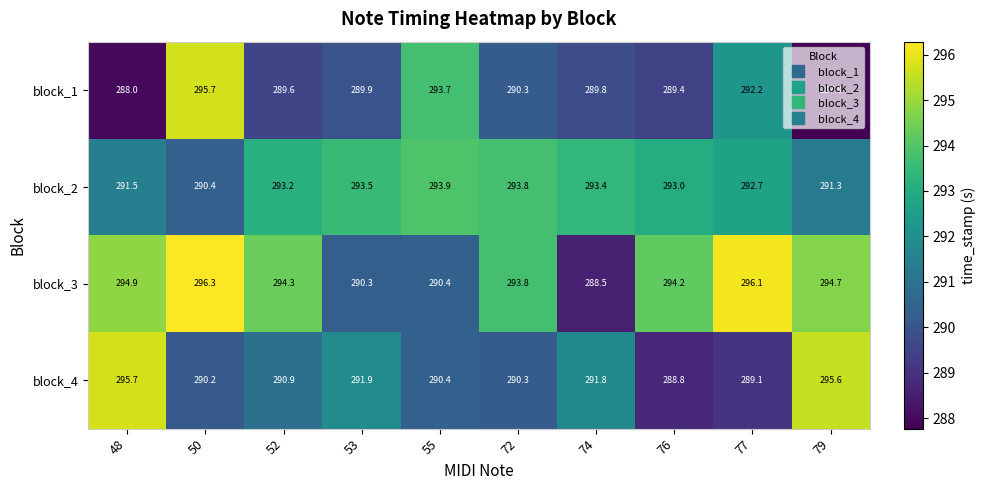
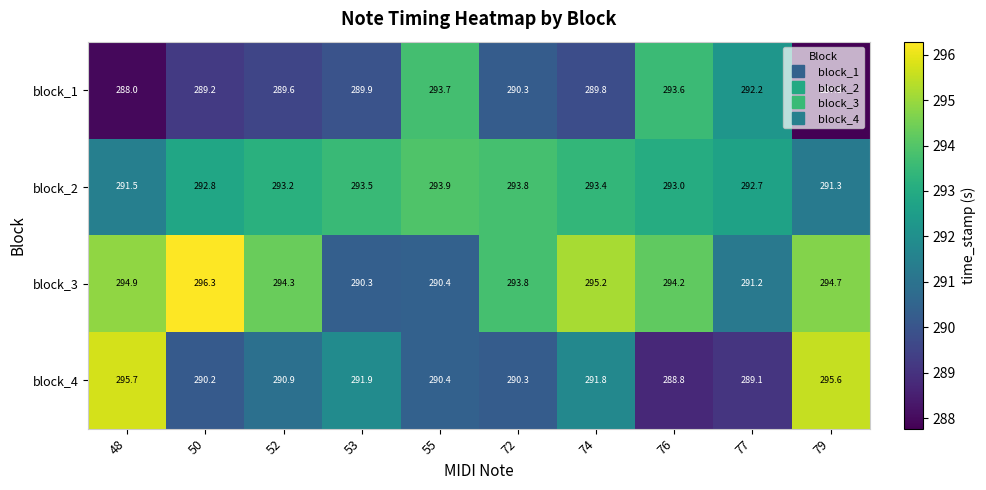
  {
    "block_1": {
      "48": 288.0,
-     "50": 295.7,
+     "50": 289.2,
      "52": 289.6,
      "53": 289.9,
      "55": 293.7,
      "72": 290.3,
      "74": 289.8,
-     "76": 289.4,
+     "76": 293.6,
      "77": 292.2
    },
    "block_2": {
      "48": 291.5,
-     "50": 290.4,
+     "50": 292.8,
      "52": 293.2,
      "53": 293.5,
      "55": 293.9,
      "72": 293.8,
      "74": 293.4,
      "76": 293.0,
      "77": 292.7,
      "79": 291.3
    },
    "block_3": {
      "48": 294.9,
      "50": 296.3,
      "52": 294.3,
      "53": 290.3,
      "55": 290.4,
      "72": 293.8,
-     "74": 288.5,
+     "74": 295.2,
      "76": 294.2,
-     "77": 296.1,
+     "77": 291.2,
      "79": 294.7
    },
    "block_4": {
      "48": 295.7,
      "50": 290.2,
      "52": 290.9,
      "53": 291.9,
      "55": 290.4,
      "72": 290.3,
      "74": 291.8,
      "76": 288.8,
      "77": 289.1,
      "79": 295.6
    }
  }
